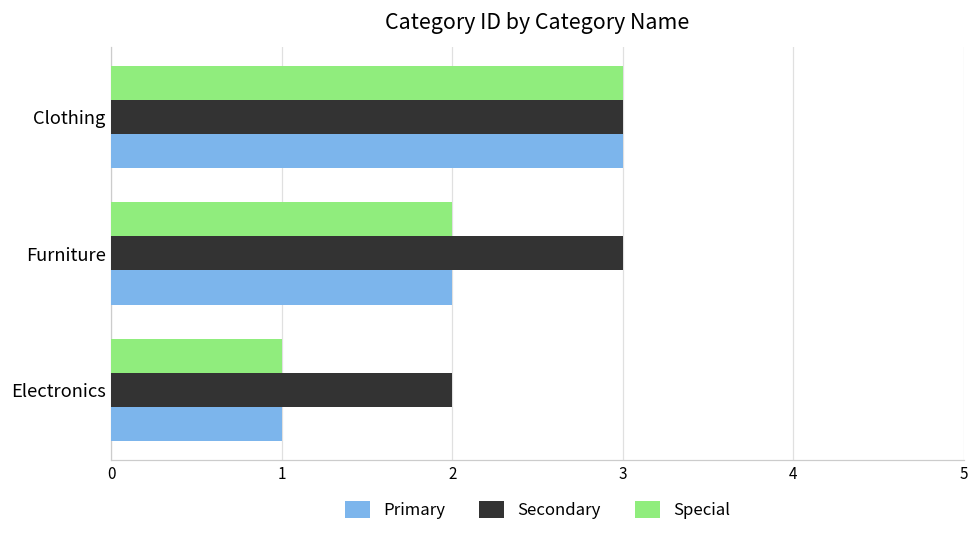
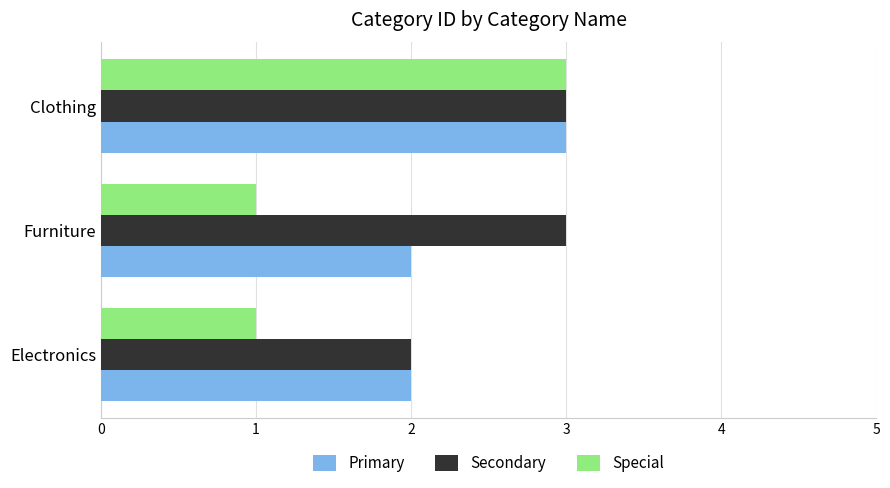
  {
    "Primary": {
      "Clothing": 3,
      "Furniture": 2,
-     "Electronics": 1
+     "Electronics": 2
    },
    "Secondary": {
      "Clothing": 3,
      "Furniture": 3,
      "Electronics": 2
    },
    "Special": {
      "Clothing": 3,
-     "Furniture": 2,
+     "Furniture": 1,
      "Electronics": 1
    }
  }
